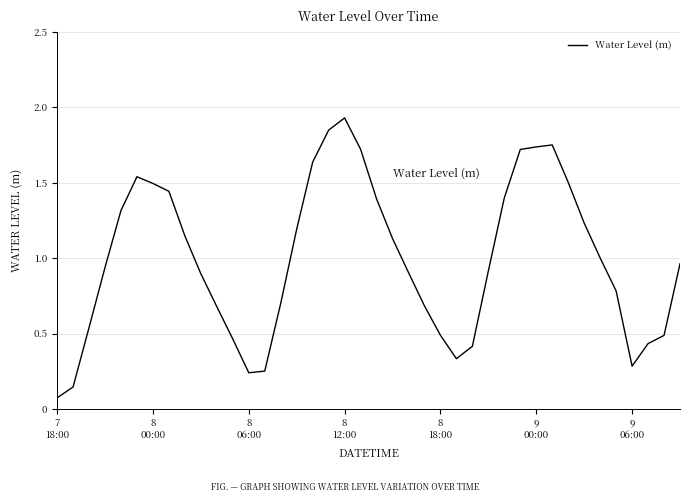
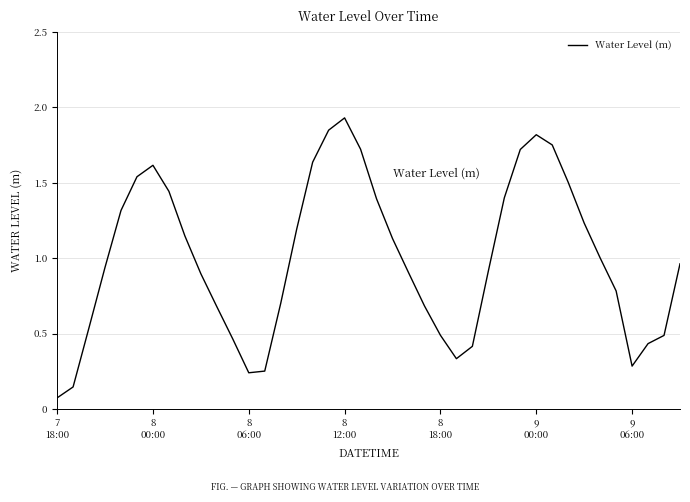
  {
    "7 18:00": 0.07,
-   "8 00:00": 1.50,
+   "8 00:00": 1.62,
    "8 06:00": 0.24,
    "8 12:00": 1.93,
    "8 18:00": 0.49,
-   "9 00:00": 1.74,
+   "9 00:00": 1.82,
    "9 06:00": 0.29
  }
